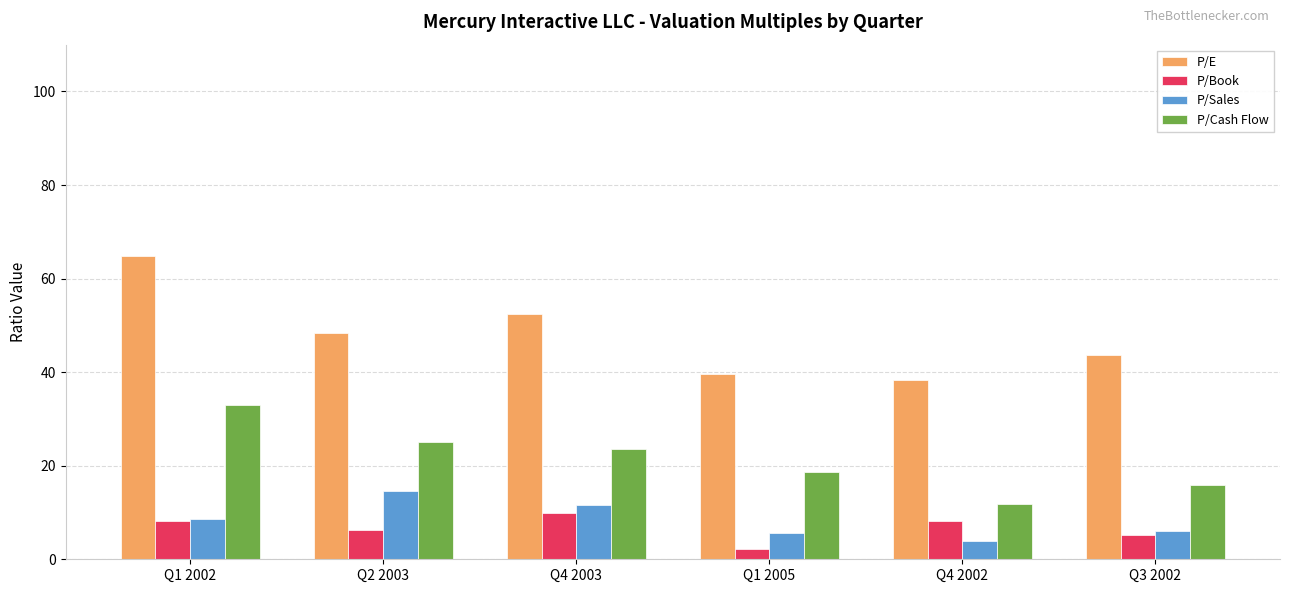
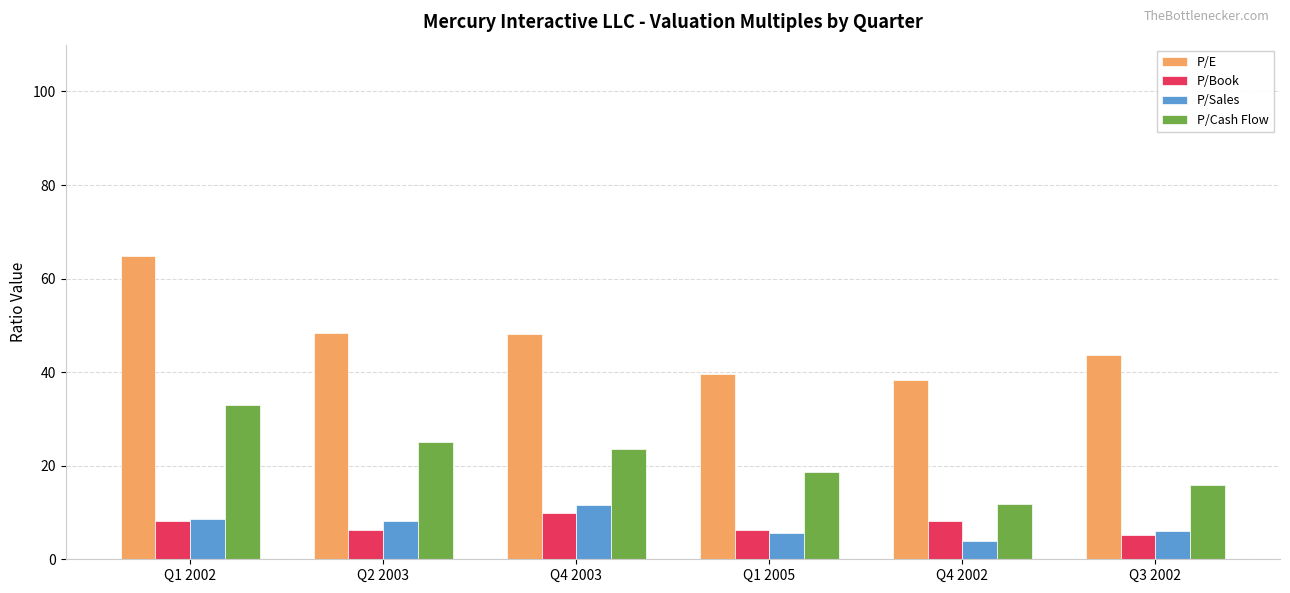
  {
    "P/E": {
      "Q1 2002": 65,
      "Q2 2003": 48,
-     "Q4 2003": 52,
+     "Q4 2003": 48,
      "Q1 2005": 40,
      "Q4 2002": 38,
      "Q3 2002": 44
    },
    "P/Book": {
      "Q1 2002": 8,
      "Q2 2003": 6,
      "Q4 2003": 10,
-     "Q1 2005": 2,
+     "Q1 2005": 6,
      "Q4 2002": 8,
      "Q3 2002": 5
    },
    "P/Sales": {
      "Q1 2002": 9,
-     "Q2 2003": 15,
+     "Q2 2003": 8,
      "Q4 2003": 12,
      "Q1 2005": 6,
      "Q4 2002": 4,
      "Q3 2002": 6
    },
    "P/Cash Flow": {
      "Q1 2002": 33,
      "Q2 2003": 25,
      "Q4 2003": 24,
      "Q1 2005": 19,
      "Q4 2002": 12,
      "Q3 2002": 16
    }
  }
